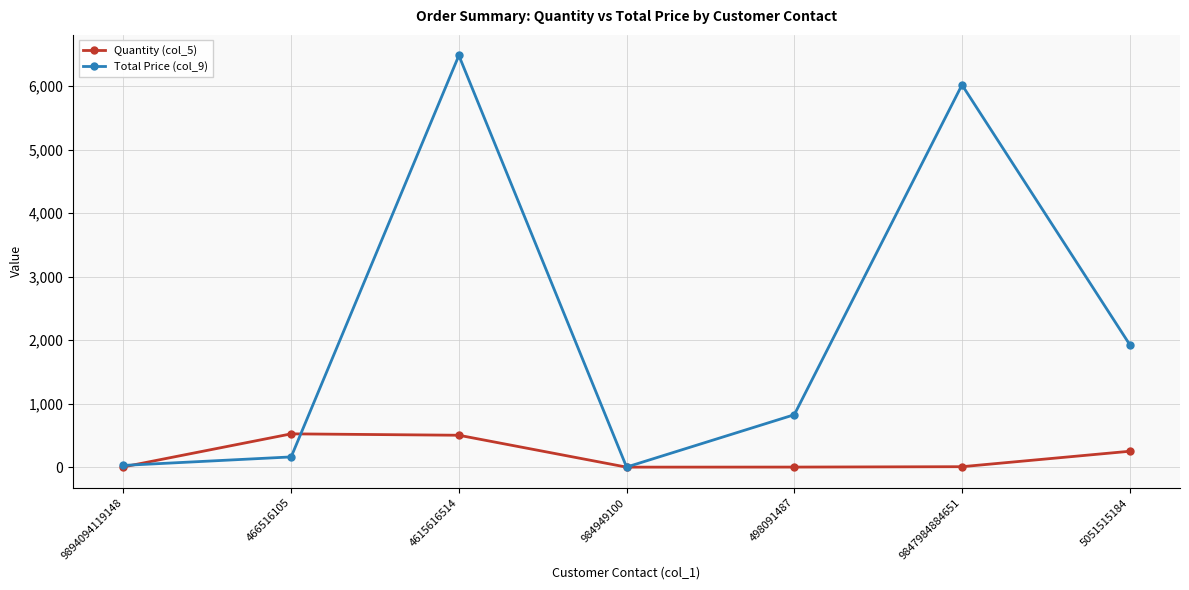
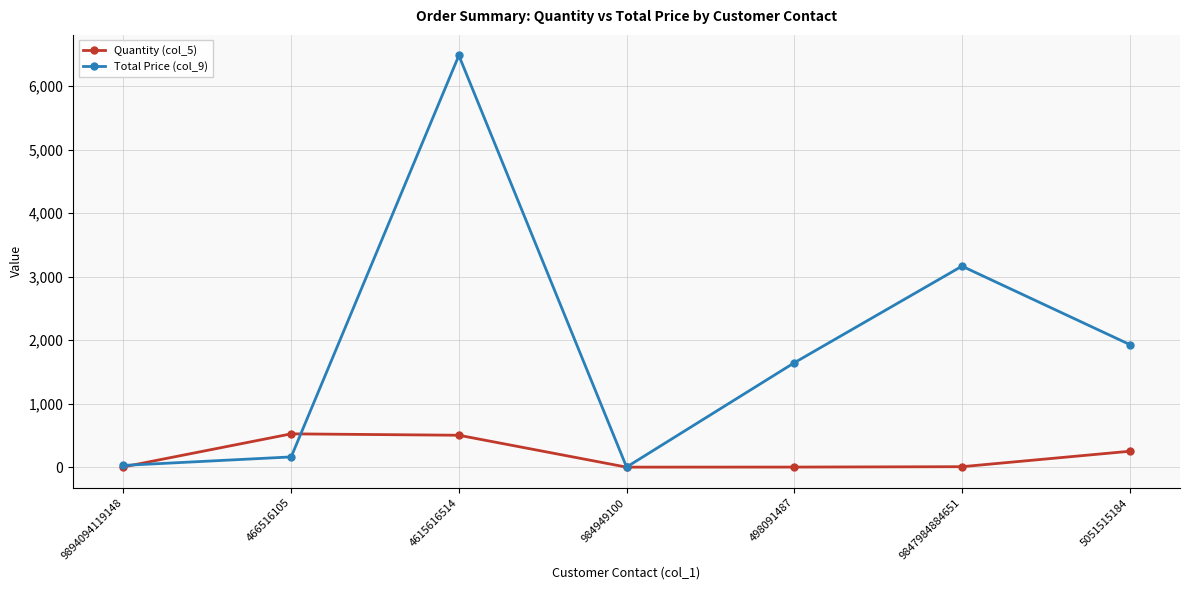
  {
    "Quantity (col_5)": {
      "466516105": "500",
      "4615616514": "500",
      "498091487": "0",
      "9847984884651": "0",
      "5051515184": "300"
    },
    "Total Price (col_9)": {
      "466516105": "200",
      "4615616514": "6,500",
-     "498091487": "800",
-     "9847984884651": "6,000",
+     "498091487": "1,600",
+     "9847984884651": "3,200",
      "5051515184": "1,900"
    }
  }
